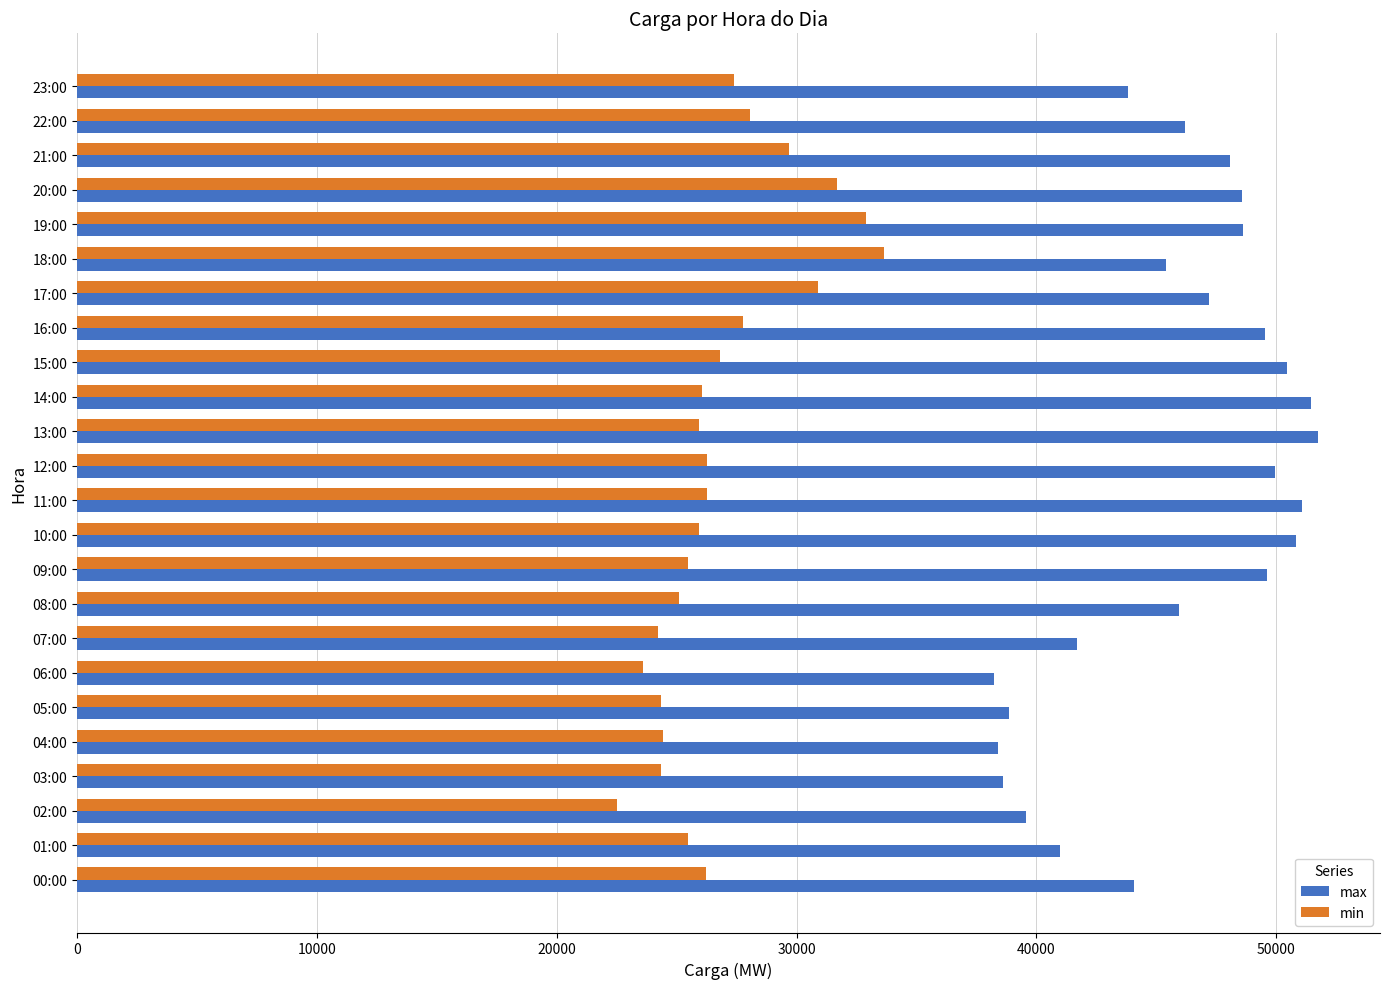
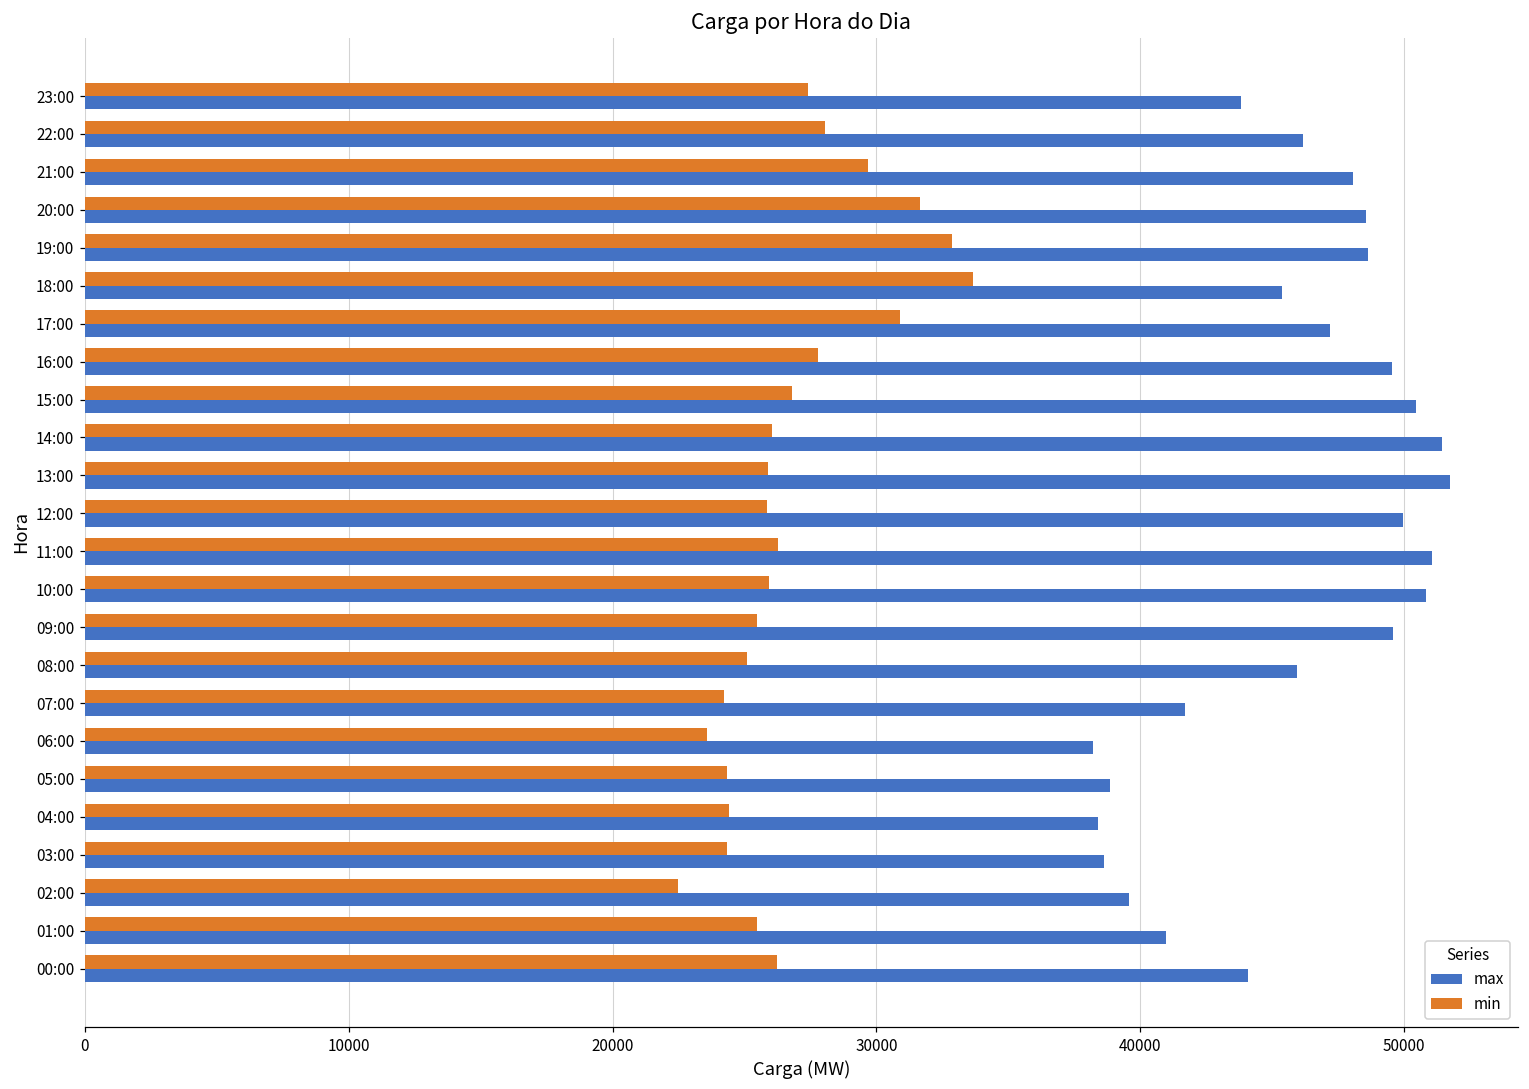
  {
    "max": {
      "23:00": 43800,
      "22:00": 46200,
      "21:00": 48100,
      "20:00": 48600,
      "19:00": 48600,
      "18:00": 45400,
      "17:00": 47200,
      "16:00": 49500,
      "15:00": 50500,
      "14:00": 51400,
      "13:00": 51700,
      "12:00": 50000,
      "11:00": 51100,
      "10:00": 50800,
      "09:00": 49600,
      "08:00": 45900,
      "07:00": 41700,
      "06:00": 38200,
      "05:00": 38900,
      "04:00": 38400,
      "03:00": 38600,
      "02:00": 39600,
      "01:00": 41000,
      "00:00": 44100
    },
    "min": {
      "23:00": 27400,
      "22:00": 28100,
      "21:00": 29700,
      "20:00": 31700,
      "19:00": 32900,
      "18:00": 33700,
      "17:00": 30900,
      "16:00": 27800,
      "15:00": 26800,
      "14:00": 26100,
      "13:00": 25900,
-     "12:00": 26300,
+     "12:00": 25900,
      "11:00": 26300,
      "10:00": 25900,
      "09:00": 25500,
      "08:00": 25100,
      "07:00": 24200,
      "06:00": 23600,
      "05:00": 24400,
      "04:00": 24400,
      "03:00": 24300,
      "02:00": 22500,
      "01:00": 25500,
      "00:00": 26200
    }
  }
